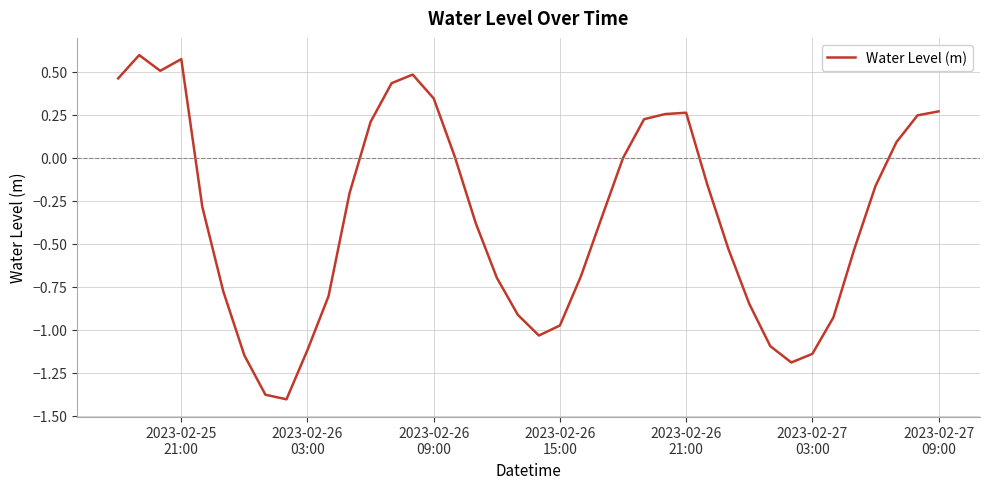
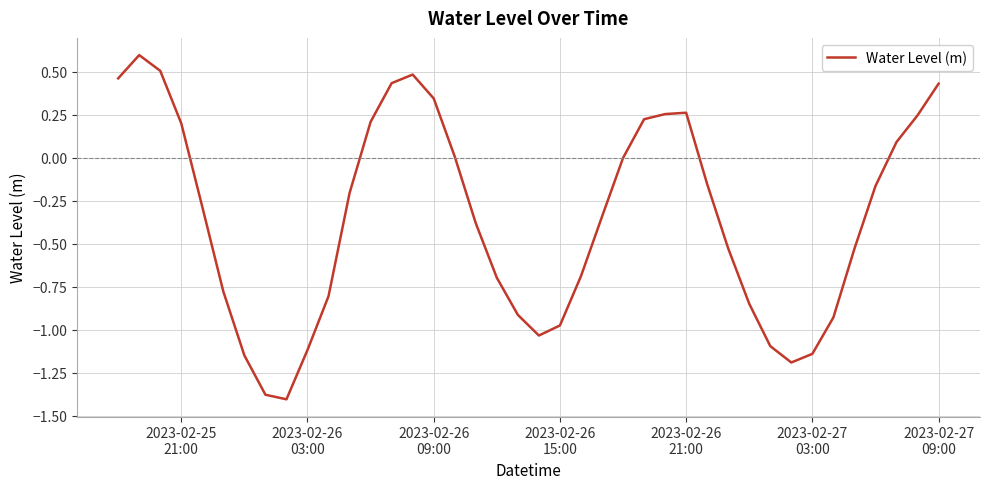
  {
-   "2023-02-25 21:00": 0.57,
+   "2023-02-25 21:00": 0.20,
    "2023-02-26 03:00": -1.12,
    "2023-02-26 09:00": 0.34,
    "2023-02-26 15:00": -0.98,
    "2023-02-26 21:00": 0.26,
    "2023-02-27 03:00": -1.14,
-   "2023-02-27 09:00": 0.27
+   "2023-02-27 09:00": 0.43
  }
